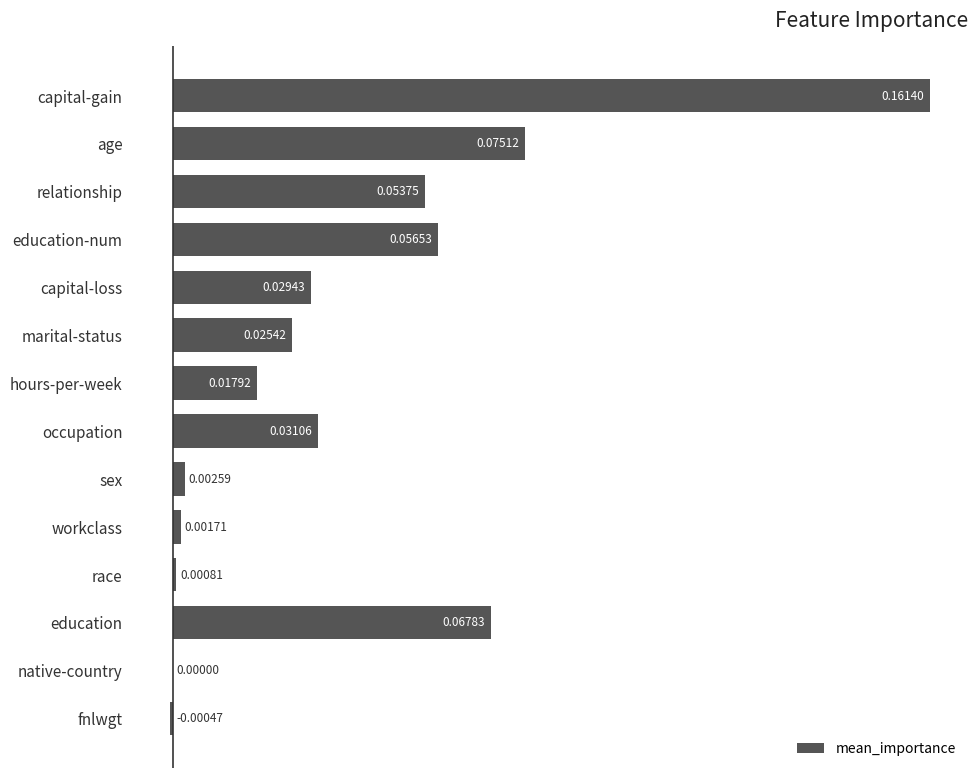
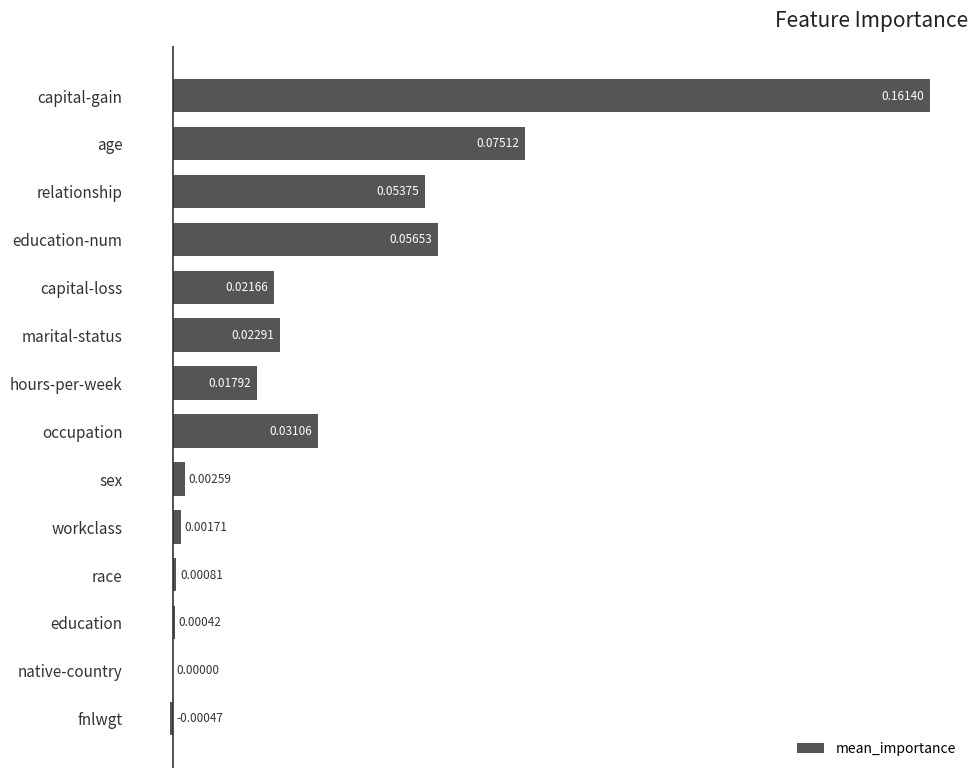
  {
    "capital-gain": 0.16140,
    "age": 0.07512,
    "relationship": 0.05375,
    "education-num": 0.05653,
-   "capital-loss": 0.02943,
-   "marital-status": 0.02542,
+   "capital-loss": 0.02166,
+   "marital-status": 0.02291,
    "hours-per-week": 0.01792,
    "occupation": 0.03106,
    "sex": 0.00259,
    "workclass": 0.00171,
    "race": 0.00081,
-   "education": 0.06783,
+   "education": 0.00042,
    "native-country": 0.00000,
    "fnlwgt": -0.00047
  }
